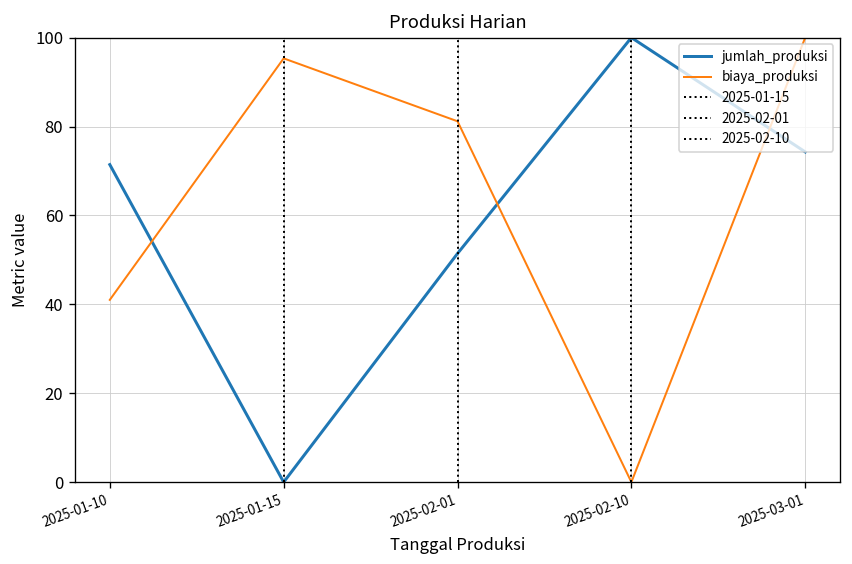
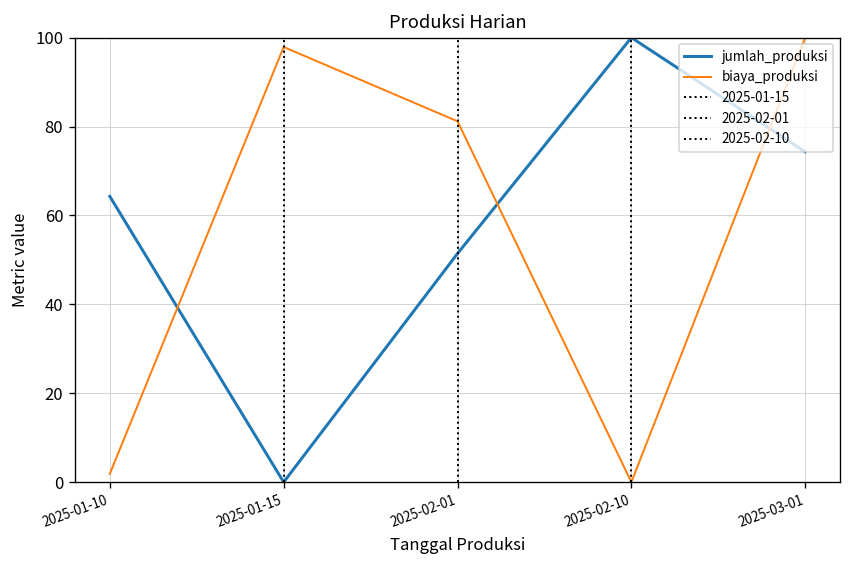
  {
    "jumlah_produksi": {
-     "2025-01-10": 71,
+     "2025-01-10": 64,
      "2025-01-15": 0,
      "2025-02-01": 51,
      "2025-02-10": 100,
      "2025-03-01": 74
    },
    "biaya_produksi": {
-     "2025-01-10": 41,
-     "2025-01-15": 95,
+     "2025-01-10": 2,
+     "2025-01-15": 98,
      "2025-02-01": 81,
      "2025-02-10": 0,
      "2025-03-01": 100
    }
  }
